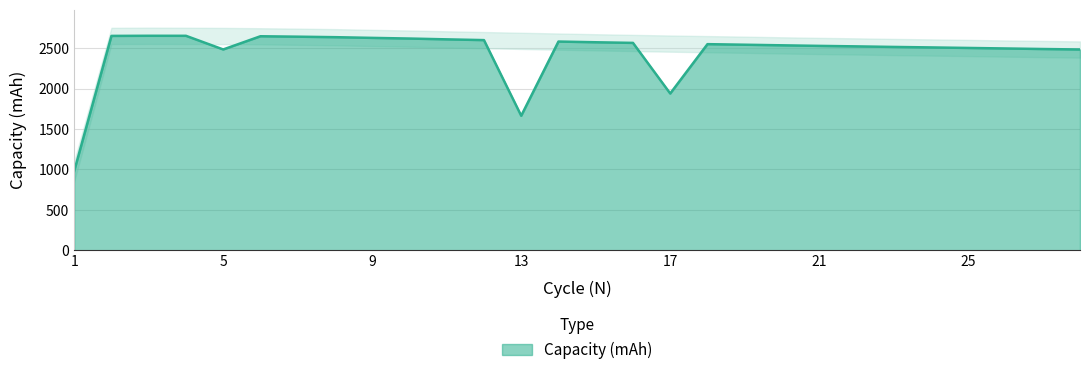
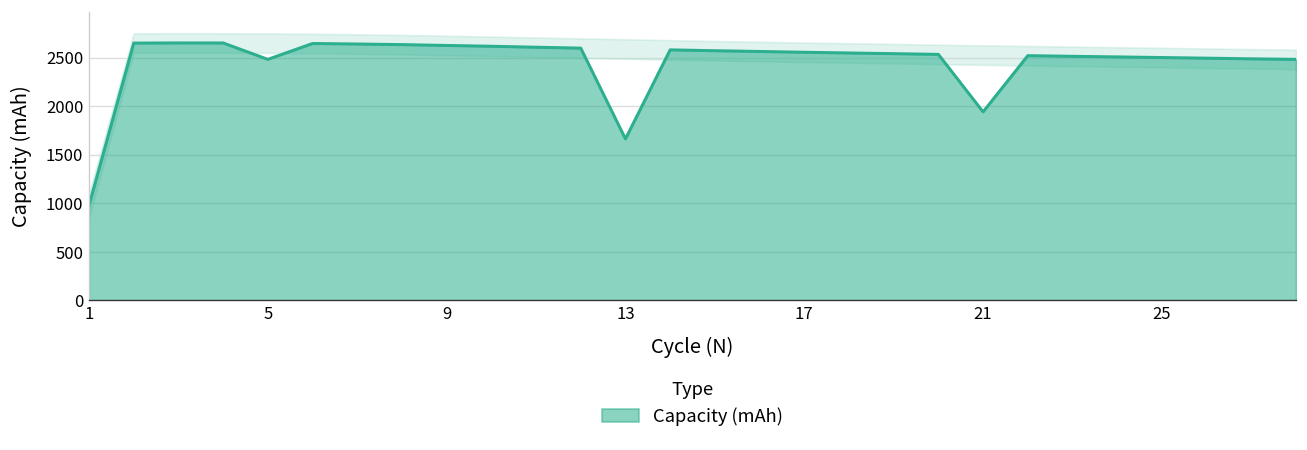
  {
    "Capacity (mAh)": {
      "1": 1000,
      "5": 2500,
      "9": 2600,
      "13": 1700,
-     "17": 1900,
-     "21": 2500,
+     "17": 2600,
+     "21": 1900,
      "25": 2500
    }
  }
